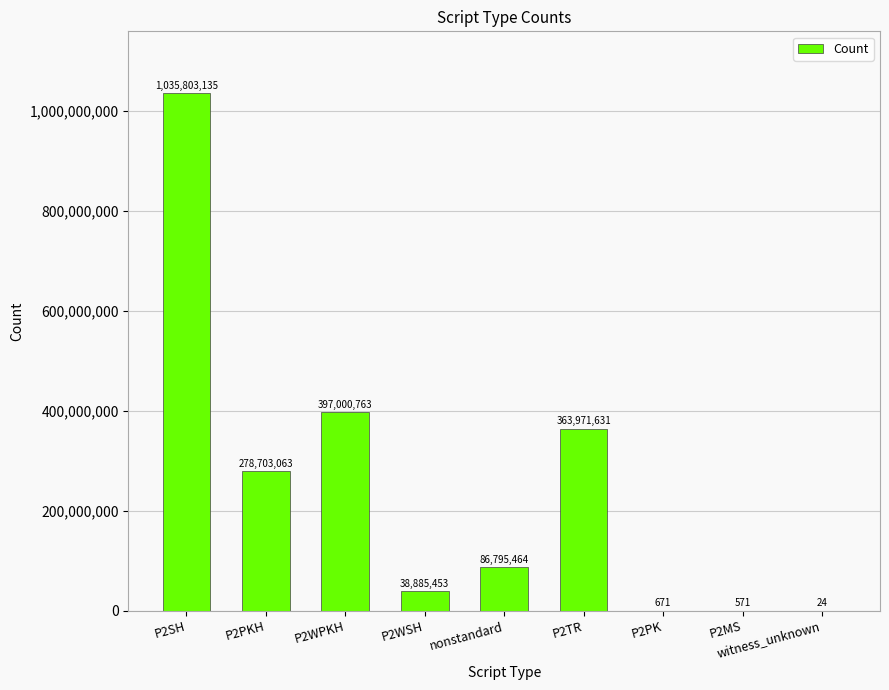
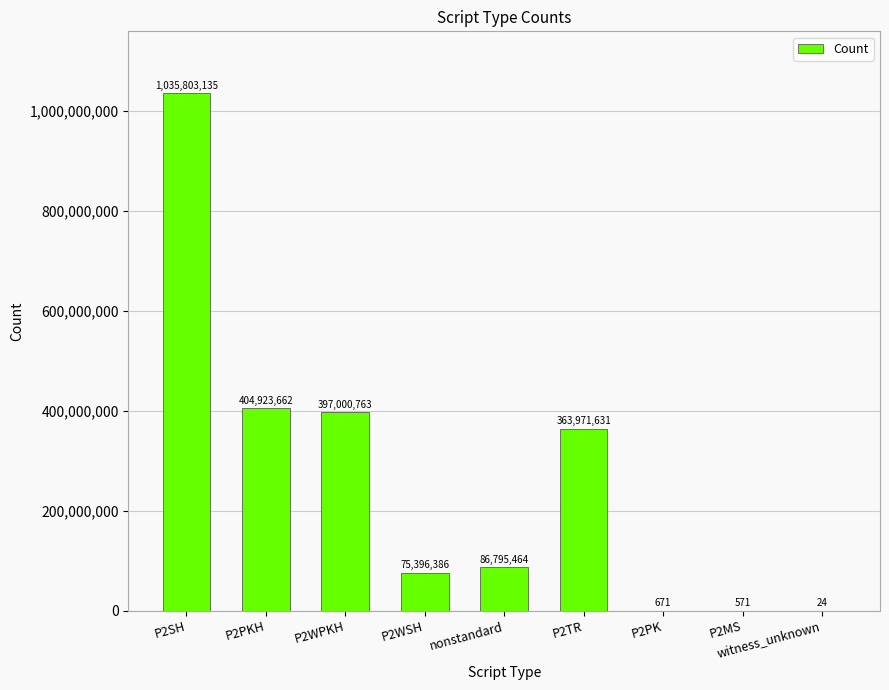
  {
    "P2SH": "1,035,803,135",
-   "P2PKH": "278,703,063",
+   "P2PKH": "404,923,662",
    "P2WPKH": "397,000,763",
-   "P2WSH": "38,885,453",
+   "P2WSH": "75,396,386",
    "nonstandard": "86,795,464",
    "P2TR": "363,971,631",
    "P2PK": "671",
    "P2MS": "571",
    "witness_unknown": "24"
  }
